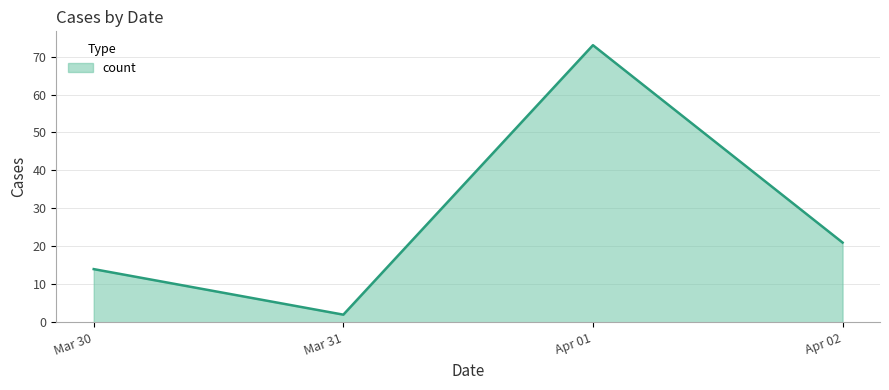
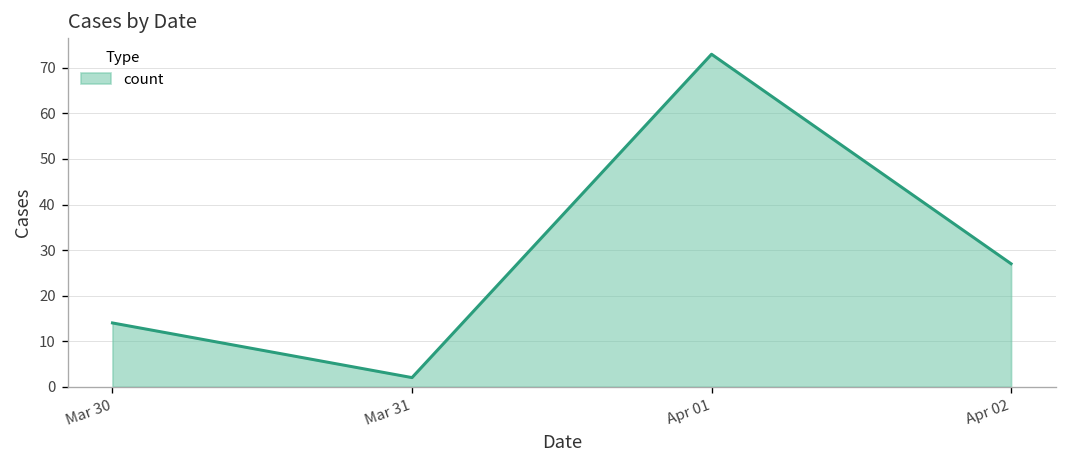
  {
    "Mar 30": 14,
    "Mar 31": 2,
    "Apr 01": 73,
-   "Apr 02": 21
+   "Apr 02": 27
  }
